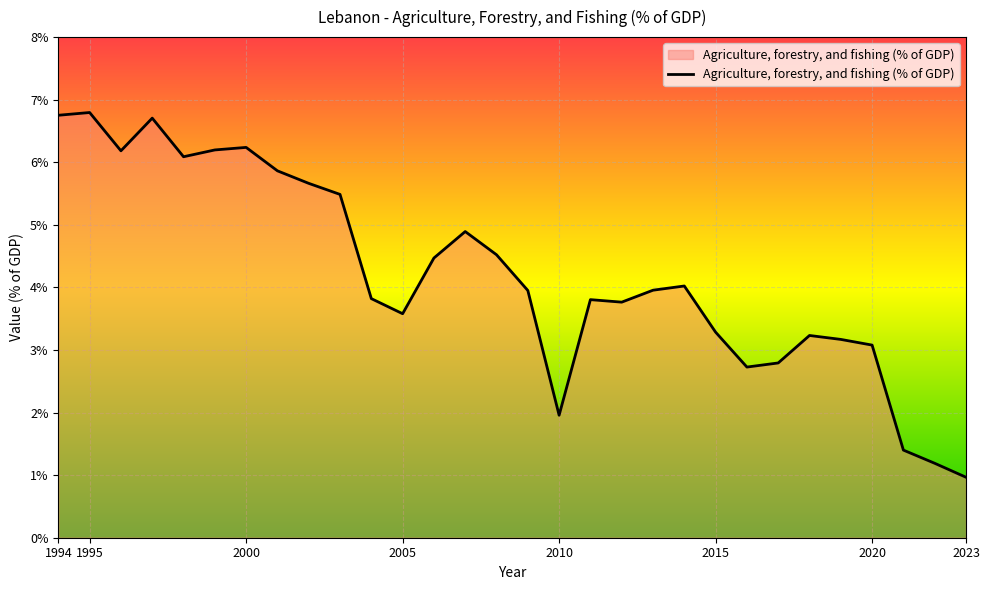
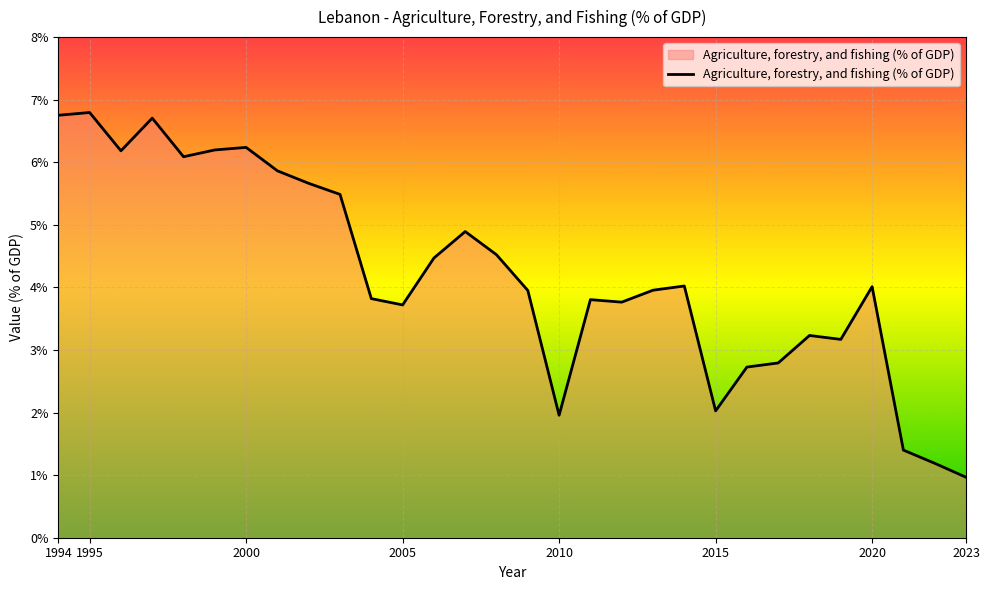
  {
    "1994": "6.8%",
    "1995": "6.8%",
    "2000": "6.2%",
-   "2005": "3.6%",
+   "2005": "3.7%",
    "2010": "2.0%",
-   "2015": "3.3%",
-   "2020": "3.1%",
+   "2015": "2.0%",
+   "2020": "4.0%",
    "2023": "1.0%"
  }
